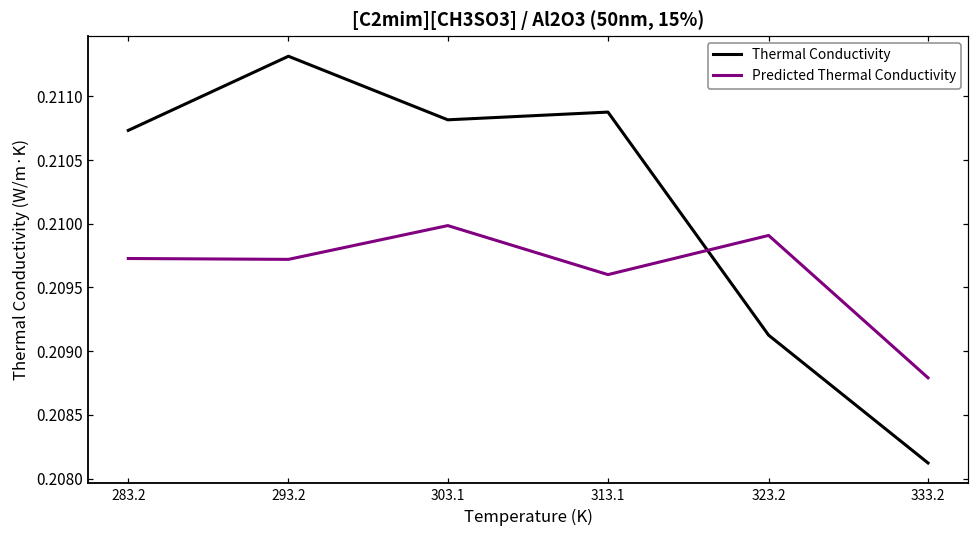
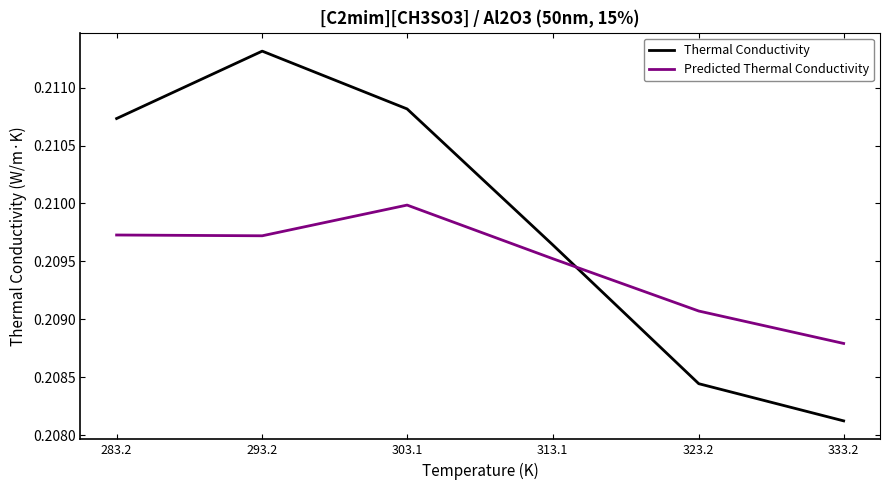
  {
    "Thermal Conductivity": {
      "283.2": 0.21073,
      "293.2": 0.21132,
      "303.1": 0.21082,
-     "313.1": 0.21088,
-     "323.2": 0.20913,
+     "313.1": 0.20964,
+     "323.2": 0.20844,
      "333.2": 0.20812
    },
    "Predicted Thermal Conductivity": {
      "283.2": 0.20973,
      "293.2": 0.20972,
      "303.1": 0.20999,
-     "313.1": 0.20960,
-     "323.2": 0.20991,
+     "313.1": 0.20952,
+     "323.2": 0.20907,
      "333.2": 0.20879
    }
  }
